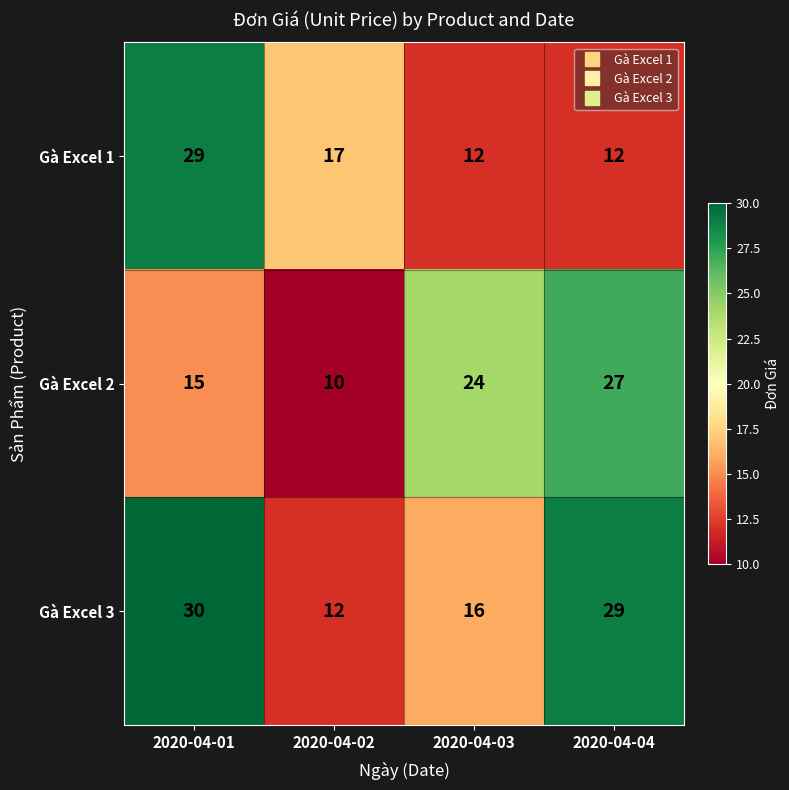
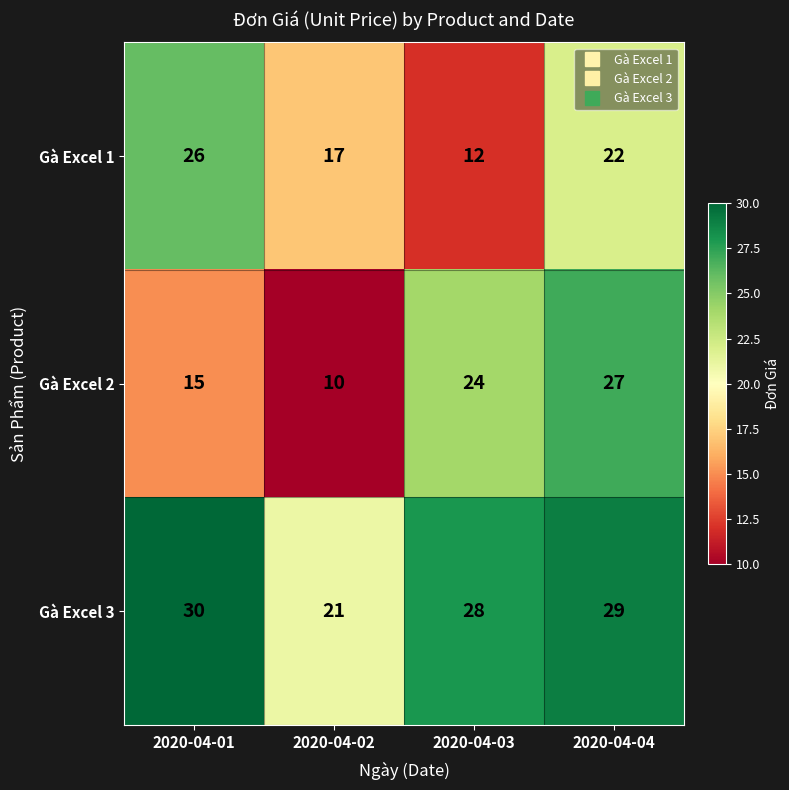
  {
    "Gà Excel 1": {
-     "2020-04-01": 29,
+     "2020-04-01": 26,
      "2020-04-02": 17,
      "2020-04-03": 12,
-     "2020-04-04": 12
+     "2020-04-04": 22
    },
    "Gà Excel 2": {
      "2020-04-01": 15,
      "2020-04-02": 10,
      "2020-04-03": 24,
      "2020-04-04": 27
    },
    "Gà Excel 3": {
      "2020-04-01": 30,
-     "2020-04-02": 12,
-     "2020-04-03": 16,
+     "2020-04-02": 21,
+     "2020-04-03": 28,
      "2020-04-04": 29
    }
  }
